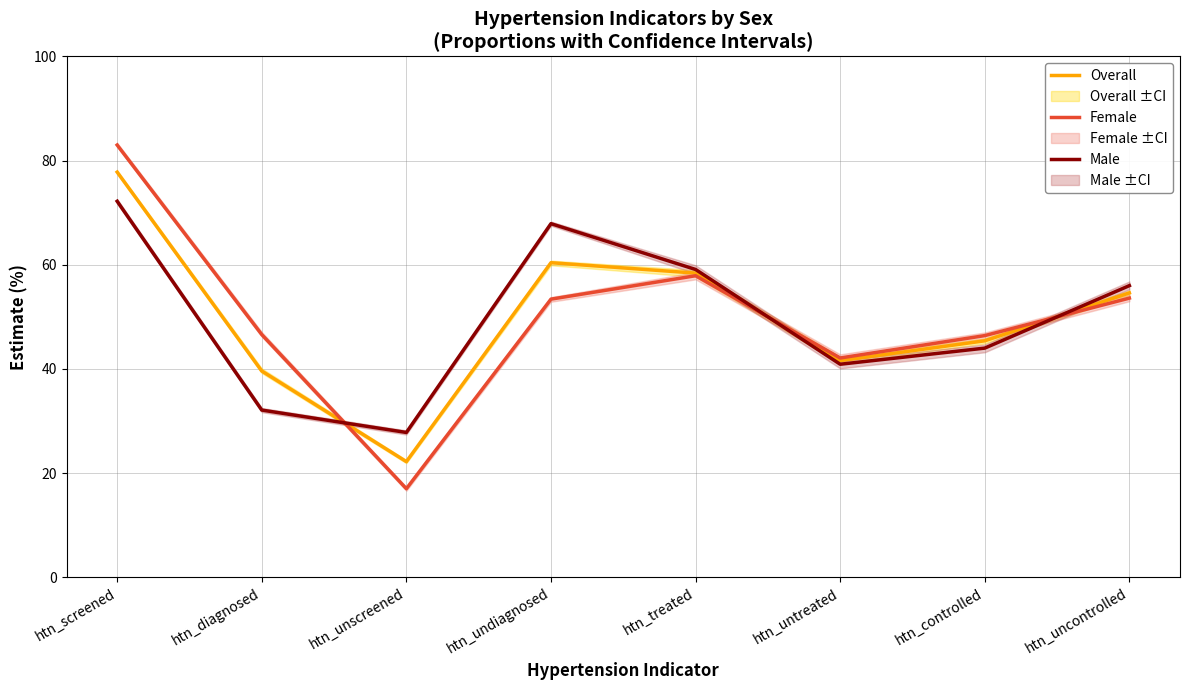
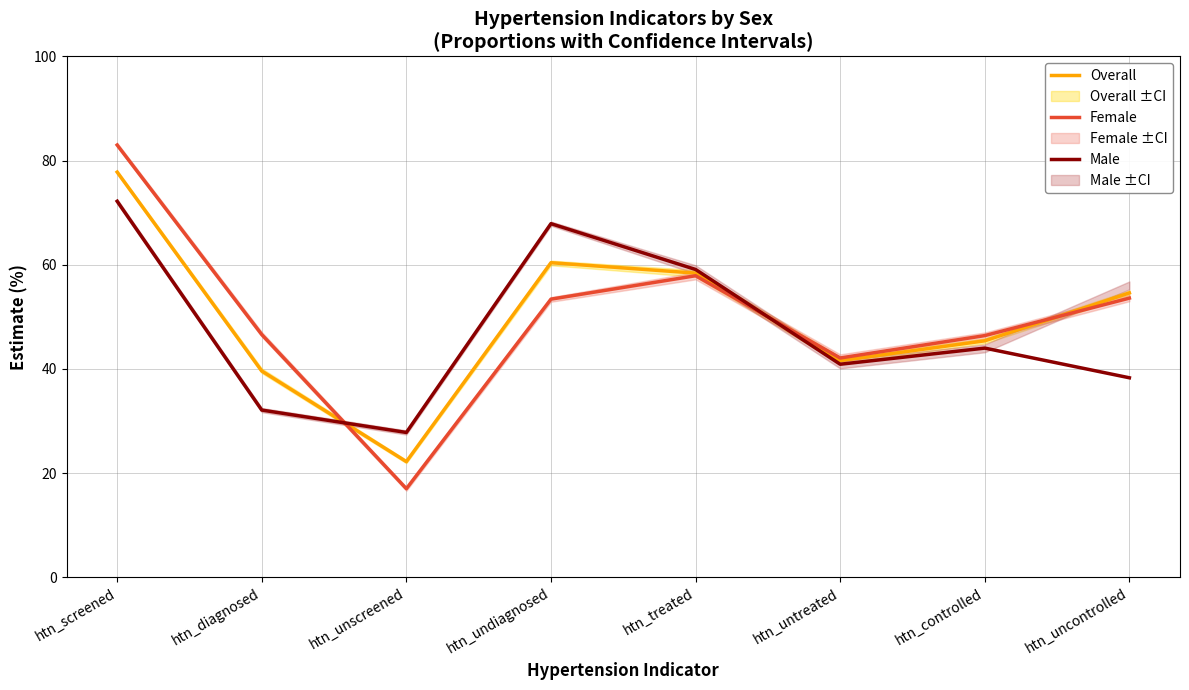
  {
    "Female": {
      "htn_diagnosed": 47,
      "htn_treated": 58,
      "htn_controlled": 46,
      "htn_uncontrolled": 54
    },
    "Male": {
      "htn_untreated": 41,
      "htn_controlled": 44,
-     "htn_uncontrolled": 56
+     "htn_uncontrolled": 38
    }
  }
